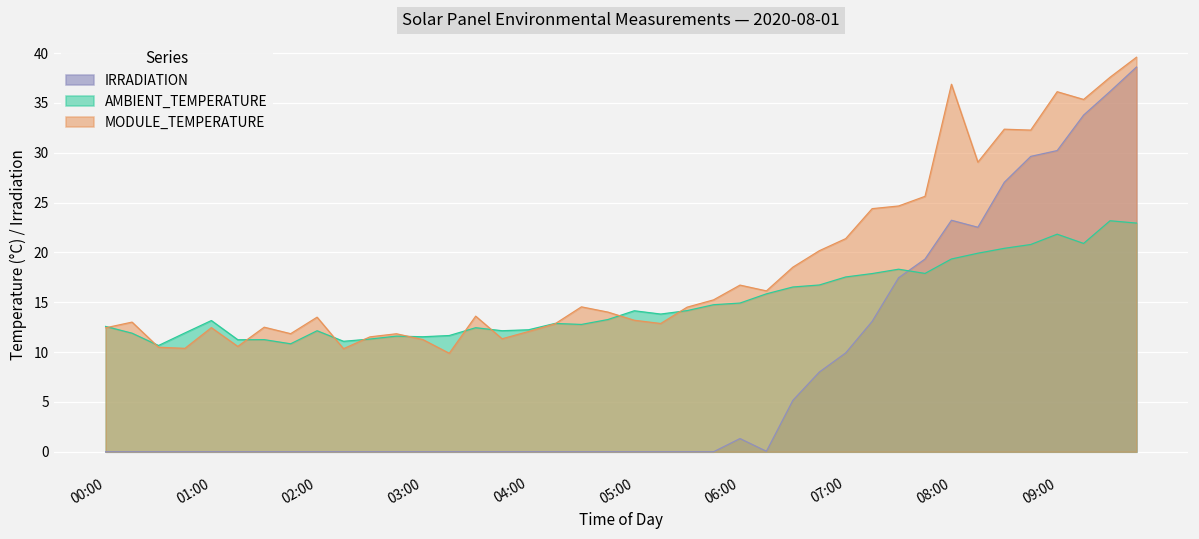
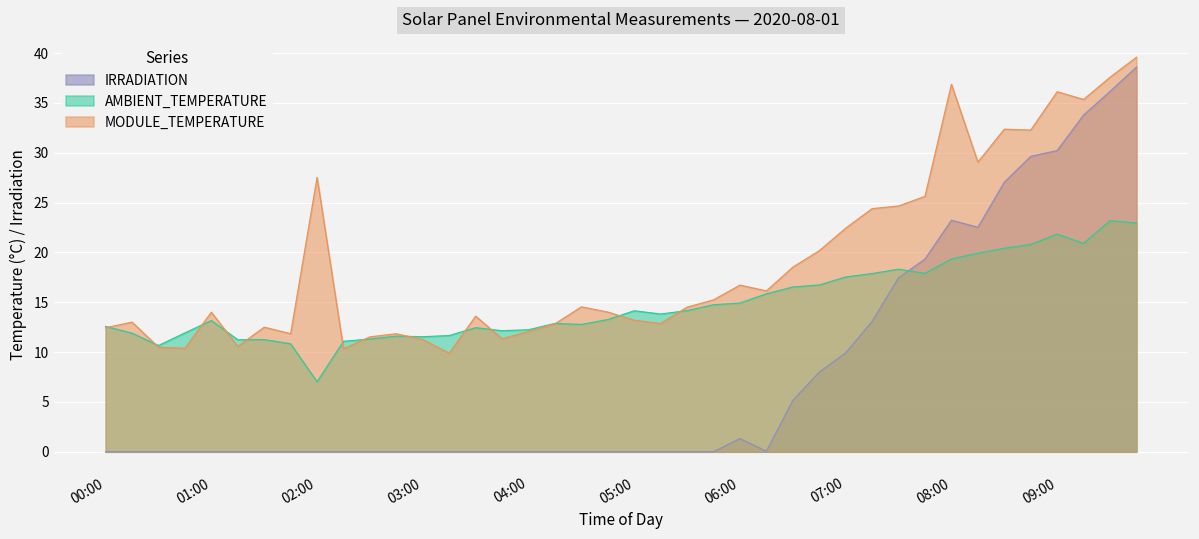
  {
    "IRRADIATION": {
      "00:00": 0,
      "01:00": 0,
      "02:00": 0,
      "03:00": 0,
      "04:00": 0,
      "05:00": 0,
      "06:00": 1,
      "07:00": 10,
      "08:00": 23,
      "09:00": 30
    },
    "AMBIENT_TEMPERATURE": {
      "01:00": 13,
-     "02:00": 12,
+     "02:00": 7,
      "03:00": 12,
      "05:00": 14,
      "06:00": 15,
      "07:00": 18,
      "08:00": 19,
      "09:00": 22
    },
    "MODULE_TEMPERATURE": {
-     "01:00": 12,
-     "02:00": 14,
+     "01:00": 14,
+     "02:00": 28,
      "03:00": 11,
      "05:00": 13,
      "06:00": 17,
-     "07:00": 21,
+     "07:00": 22,
      "08:00": 37,
      "09:00": 36
    }
  }
